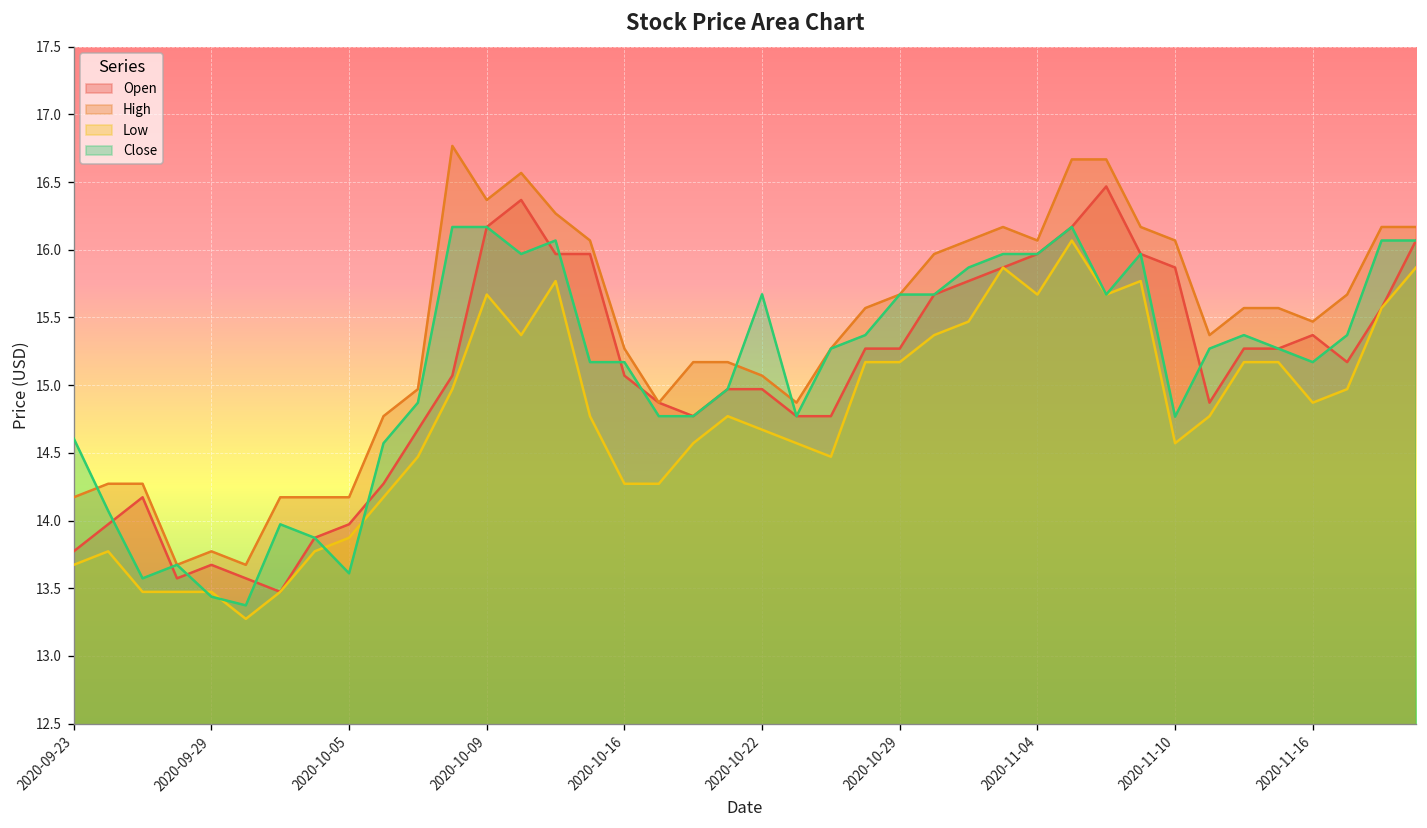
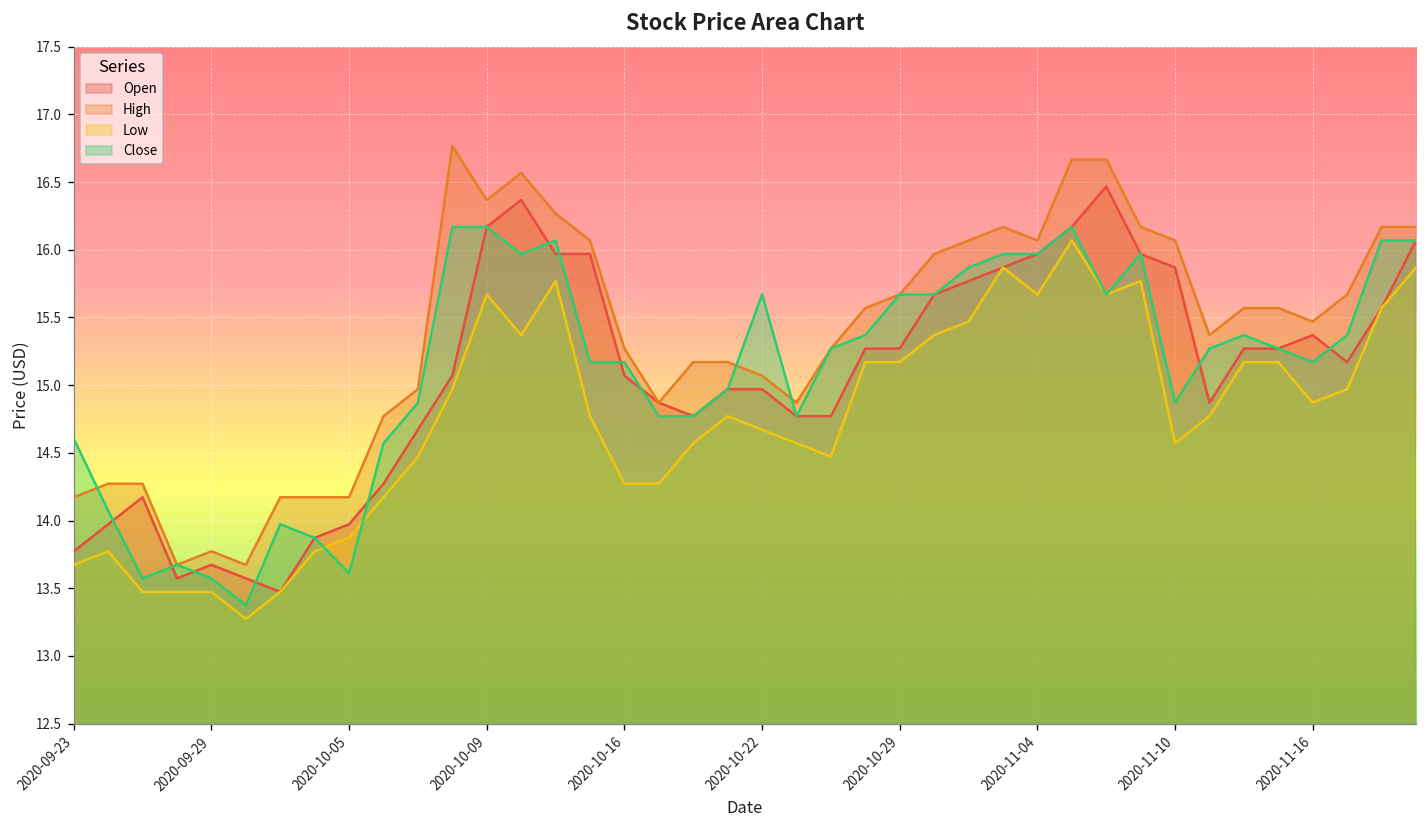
  {
    "Close": {
      "2020-09-23": 14.61,
-     "2020-09-29": 13.44,
+     "2020-09-29": 13.57,
      "2020-10-05": 13.61,
      "2020-10-16": 15.17,
      "2020-10-22": 15.67,
-     "2020-11-10": 14.77,
+     "2020-11-10": 14.87,
      "2020-11-16": 15.17
    }
  }
